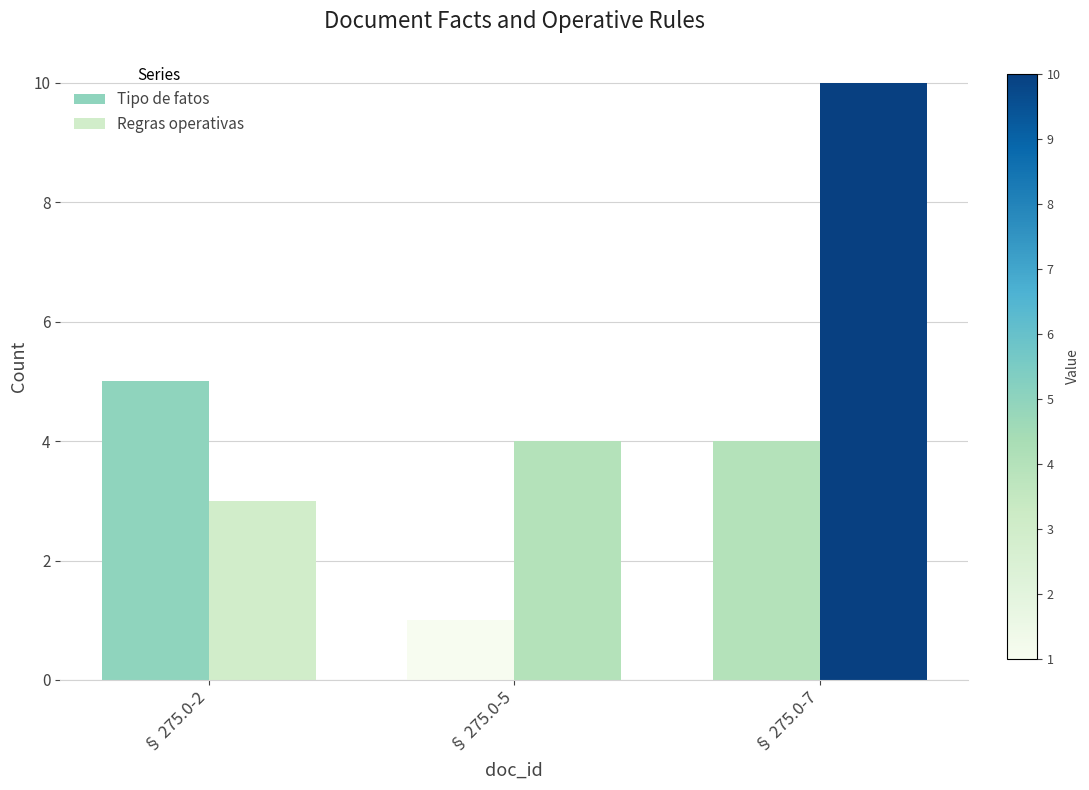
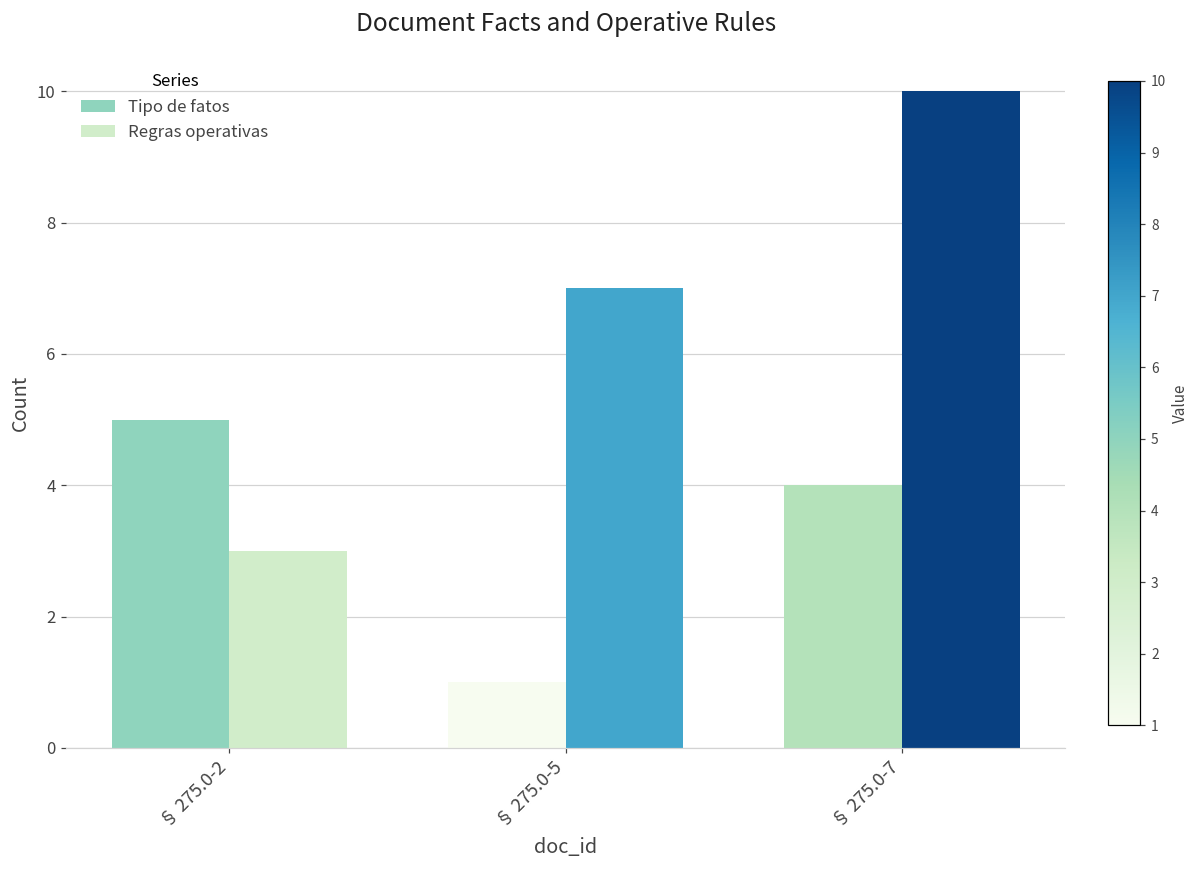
  {
    "Tipo de fatos": {
      "§ 275.0-2": 5,
      "§ 275.0-5": 1,
      "§ 275.0-7": 4
    },
    "Regras operativas": {
      "§ 275.0-2": 3,
-     "§ 275.0-5": 4,
+     "§ 275.0-5": 7,
      "§ 275.0-7": 10
    }
  }
